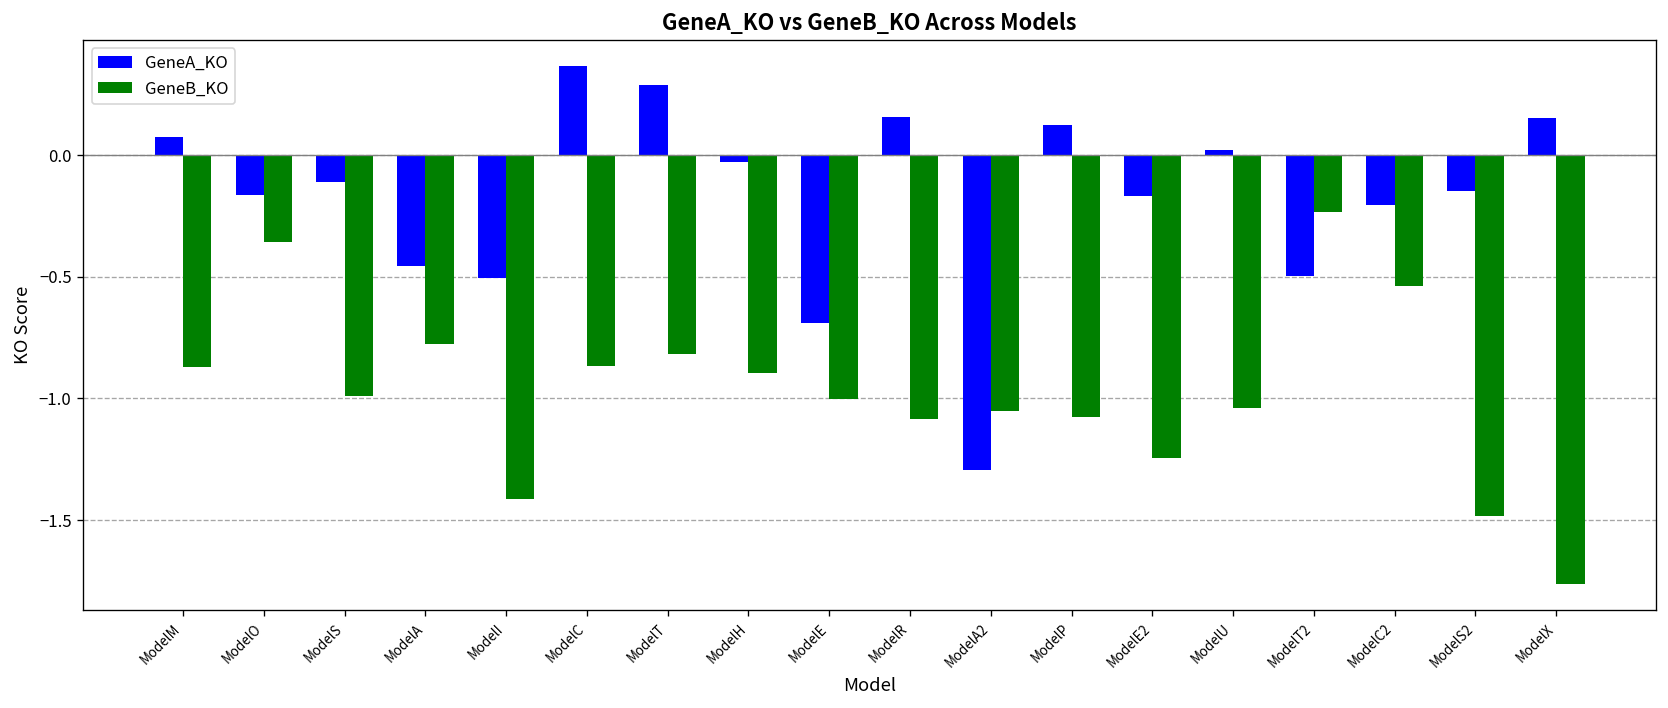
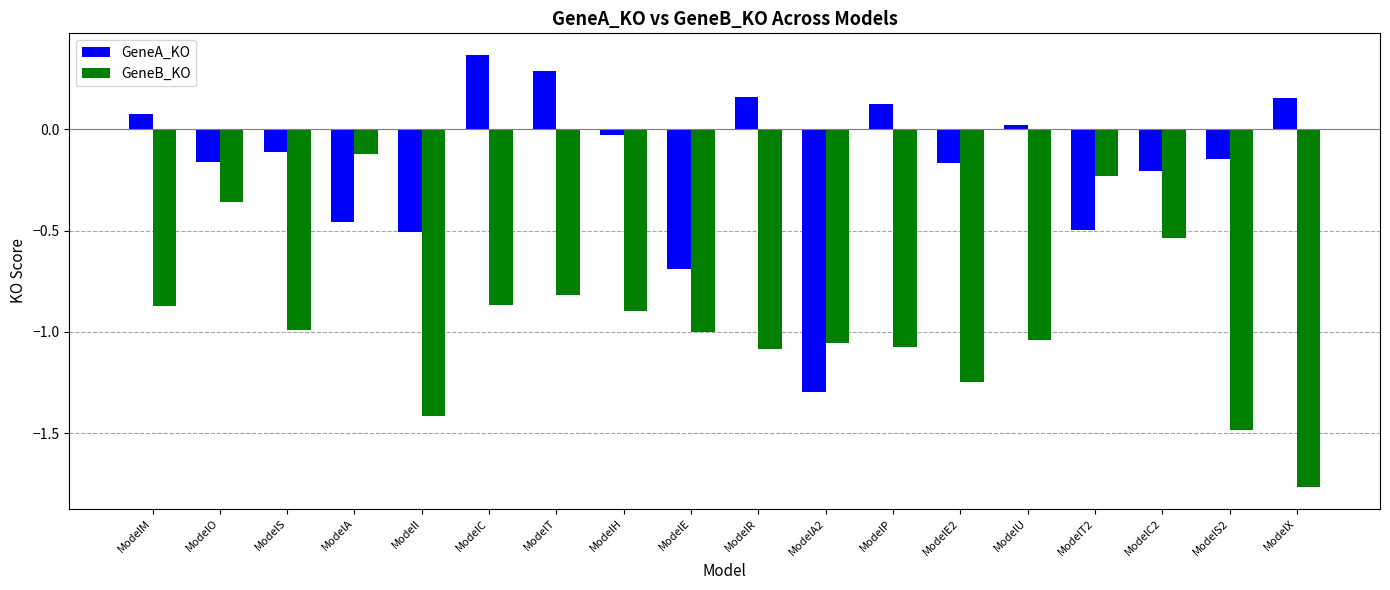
  {
    "GeneA_KO": {
      "ModelM": 0.08,
      "ModelO": -0.16,
      "ModelS": -0.11,
      "ModelA": -0.46,
      "ModelI": -0.51,
      "ModelC": 0.37,
      "ModelT": 0.29,
      "ModelH": -0.03,
      "ModelE": -0.69,
      "ModelR": 0.16,
      "ModelA2": -1.29,
      "ModelP": 0.12,
      "ModelE2": -0.17,
      "ModelU": 0.02,
      "ModelT2": -0.50,
      "ModelC2": -0.21,
      "ModelS2": -0.15,
      "ModelX": 0.15
    },
    "GeneB_KO": {
      "ModelM": -0.87,
      "ModelO": -0.36,
      "ModelS": -0.99,
-     "ModelA": -0.78,
+     "ModelA": -0.12,
      "ModelI": -1.41,
      "ModelC": -0.87,
      "ModelT": -0.82,
      "ModelH": -0.89,
      "ModelE": -1.00,
      "ModelR": -1.08,
      "ModelA2": -1.05,
      "ModelP": -1.08,
      "ModelE2": -1.25,
      "ModelU": -1.04,
      "ModelT2": -0.23,
      "ModelC2": -0.54,
      "ModelS2": -1.48,
      "ModelX": -1.76
    }
  }
